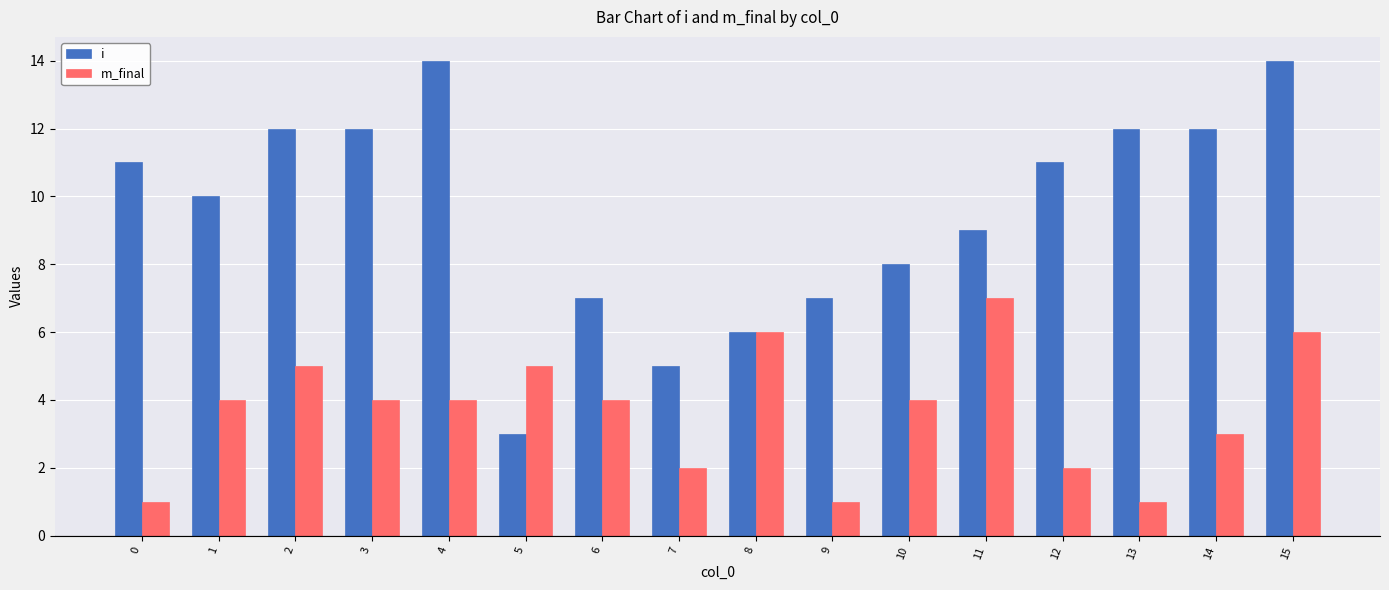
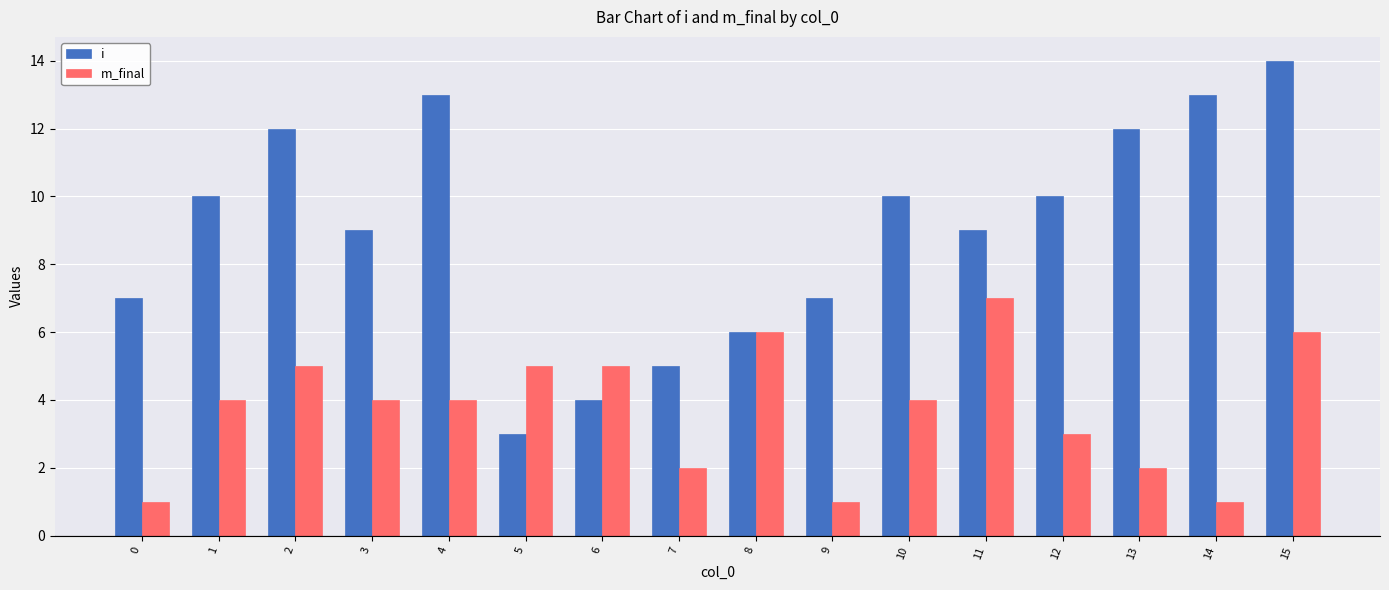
  {
    "i": {
-     "0": 11,
+     "0": 7,
      "1": 10,
      "2": 12,
-     "3": 12,
-     "4": 14,
+     "3": 9,
+     "4": 13,
      "5": 3,
-     "6": 7,
+     "6": 4,
      "7": 5,
      "8": 6,
      "9": 7,
-     "10": 8,
+     "10": 10,
      "11": 9,
-     "12": 11,
+     "12": 10,
      "13": 12,
-     "14": 12,
+     "14": 13,
      "15": 14
    },
    "m_final": {
      "0": 1,
      "1": 4,
      "2": 5,
      "3": 4,
      "4": 4,
      "5": 5,
-     "6": 4,
+     "6": 5,
      "7": 2,
      "8": 6,
      "9": 1,
      "10": 4,
      "11": 7,
-     "12": 2,
-     "13": 1,
-     "14": 3,
+     "12": 3,
+     "13": 2,
+     "14": 1,
      "15": 6
    }
  }
